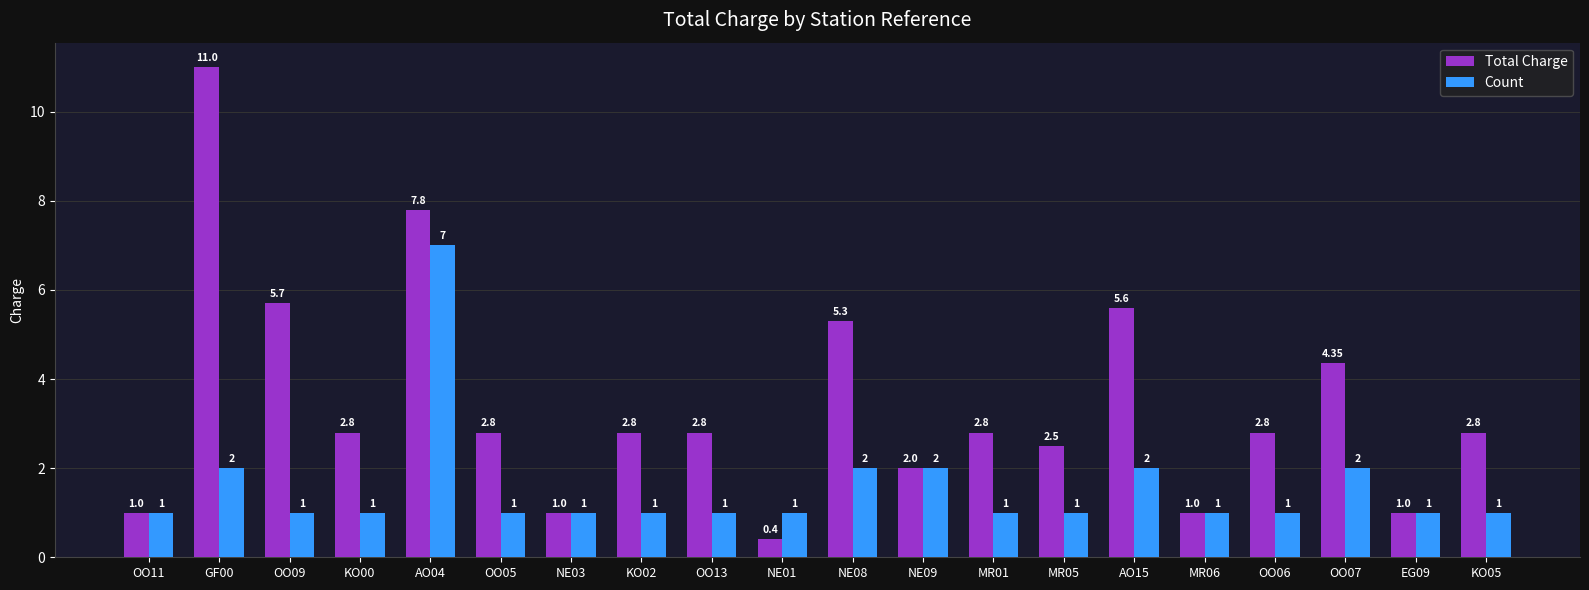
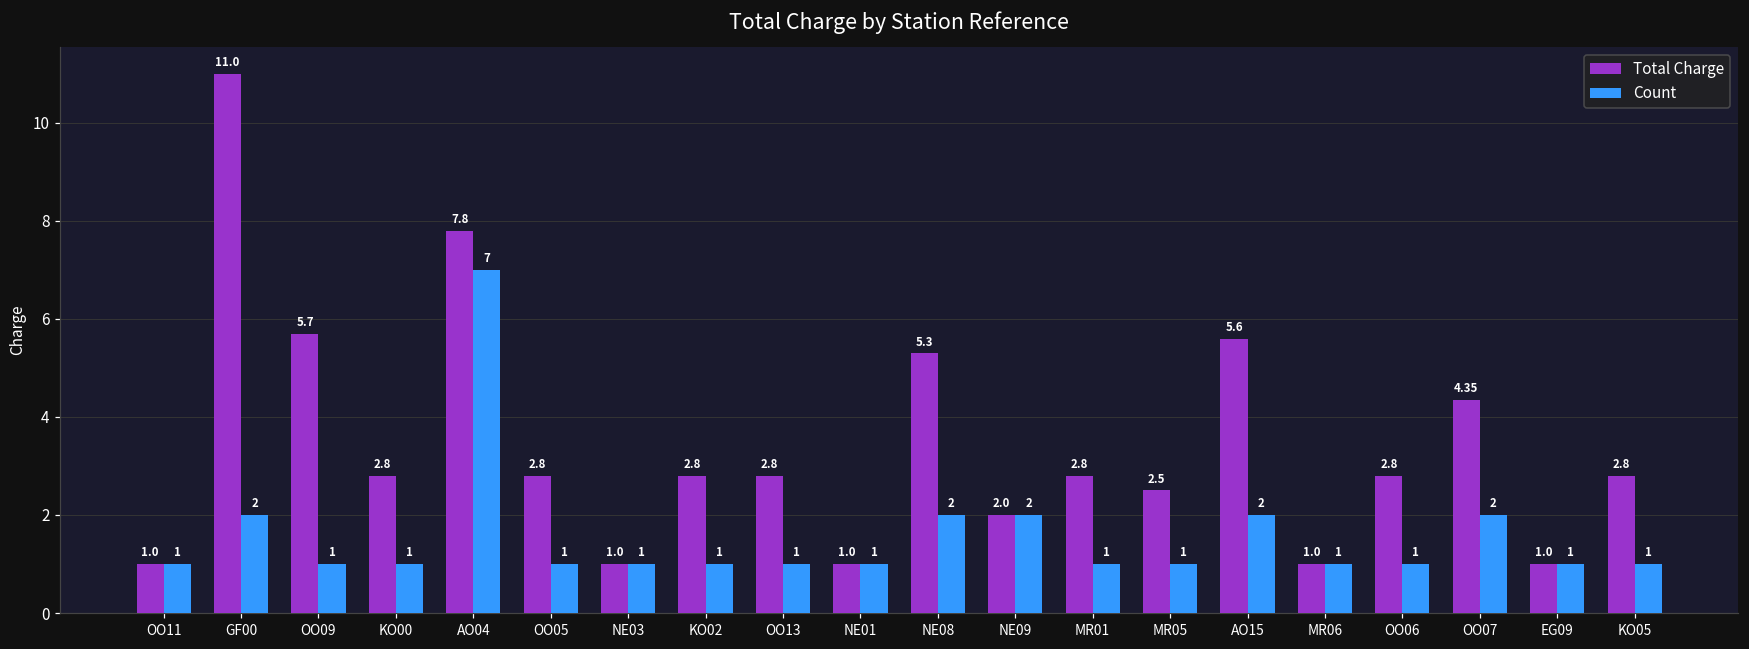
  {
    "Total Charge": {
      "OO11": 1.0,
      "GF00": 11.0,
      "OO09": 5.7,
      "KO00": 2.8,
      "AO04": 7.8,
      "OO05": 2.8,
      "NE03": 1.0,
      "KO02": 2.8,
      "OO13": 2.8,
-     "NE01": 0.4,
+     "NE01": 1.0,
      "NE08": 5.3,
      "NE09": 2.0,
      "MR01": 2.8,
      "MR05": 2.5,
      "AO15": 5.6,
      "MR06": 1.0,
      "OO06": 2.8,
      "OO07": 4.35,
      "EG09": 1.0,
      "KO05": 2.8
    },
    "Count": {
      "OO11": 1,
      "GF00": 2,
      "OO09": 1,
      "KO00": 1,
      "AO04": 7,
      "OO05": 1,
      "NE03": 1,
      "KO02": 1,
      "OO13": 1,
      "NE01": 1,
      "NE08": 2,
      "NE09": 2,
      "MR01": 1,
      "MR05": 1,
      "AO15": 2,
      "MR06": 1,
      "OO06": 1,
      "OO07": 2,
      "EG09": 1,
      "KO05": 1
    }
  }
